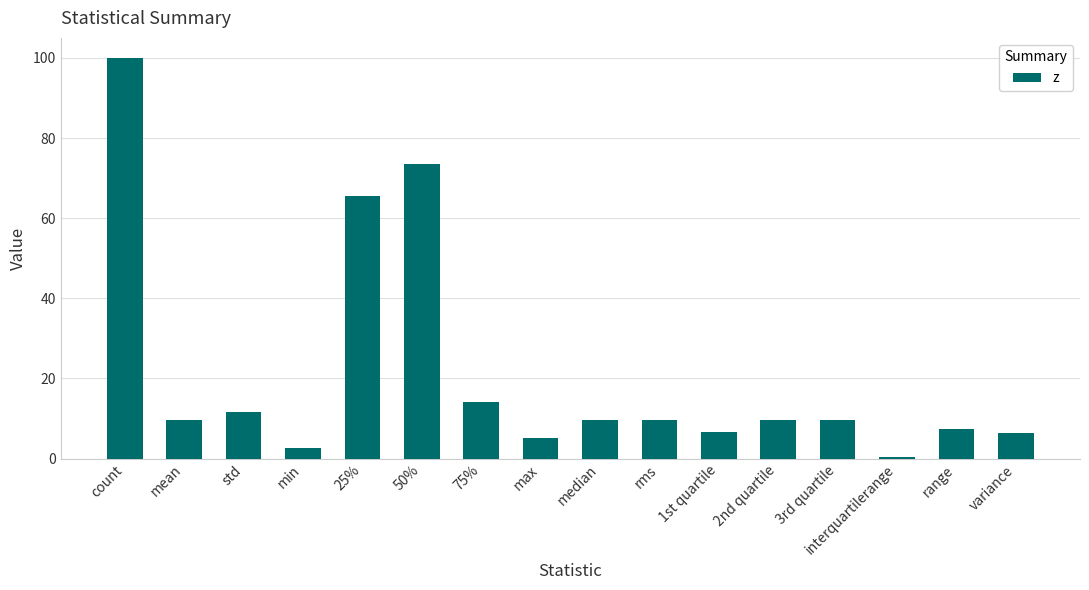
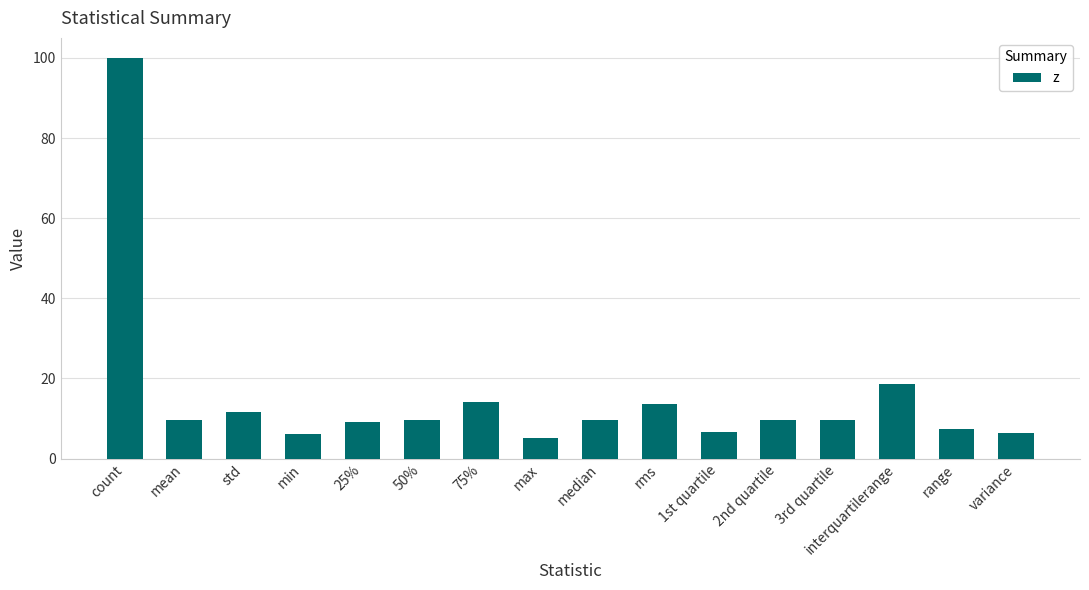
  {
    "count": 100,
    "mean": 10,
    "std": 12,
-   "min": 3,
-   "25%": 66,
-   "50%": 73,
+   "min": 6,
+   "25%": 9,
+   "50%": 10,
    "75%": 14,
    "max": 5,
    "median": 10,
-   "rms": 10,
+   "rms": 14,
    "1st quartile": 7,
    "2nd quartile": 10,
    "3rd quartile": 10,
-   "interquartilerange": 0,
+   "interquartilerange": 19,
    "range": 7,
    "variance": 6
  }
